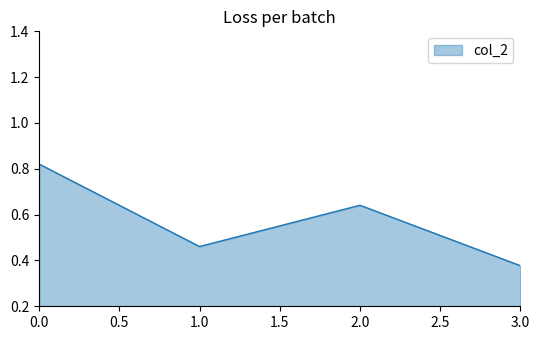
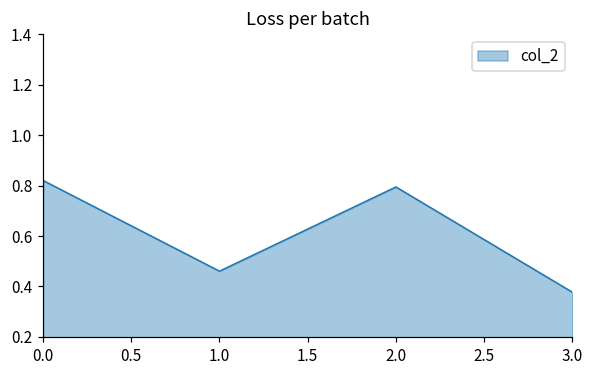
  {
    "0.0": 0.82,
    "1.0": 0.46,
-   "2.0": 0.64,
+   "2.0": 0.79,
    "3.0": 0.38
  }
